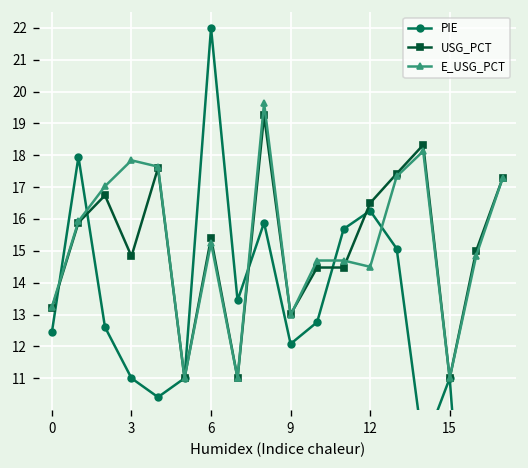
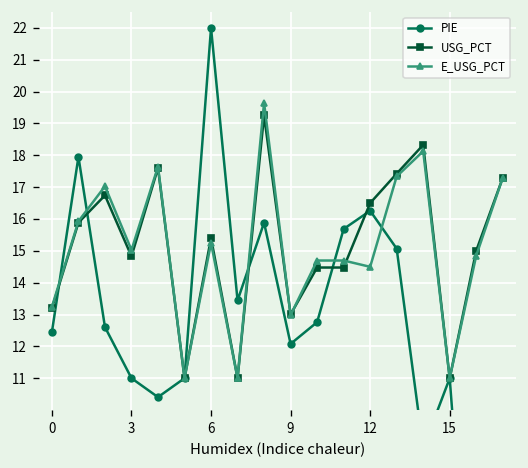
  {
    "E_USG_PCT": {
-     "3": 17.8,
+     "3": 15.0,
      "6": 15.2,
      "12": 14.5
    }
  }
